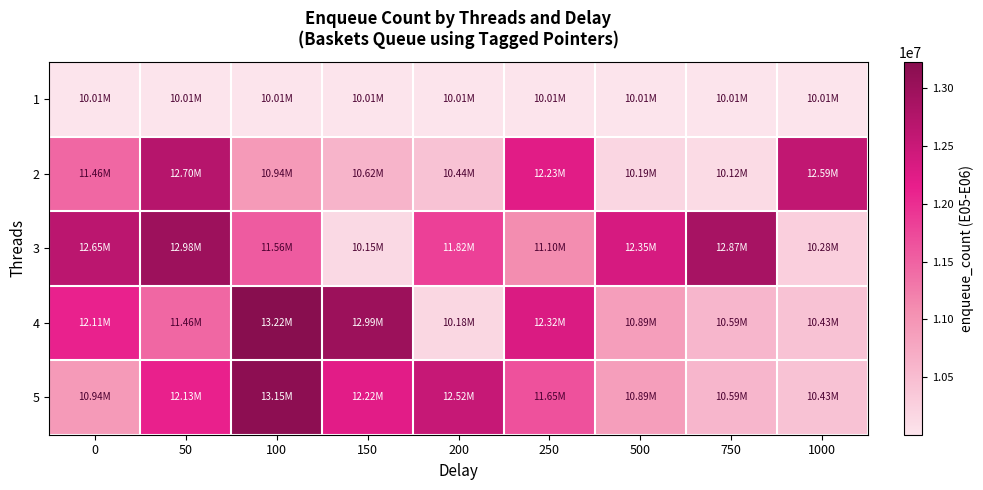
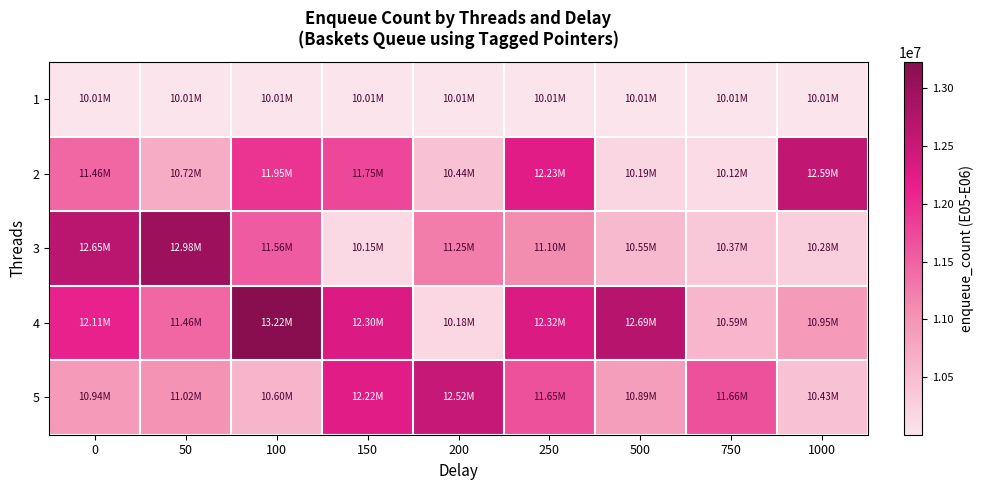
  {
    "1": {
      "0": "10.01M",
      "50": "10.01M",
      "100": "10.01M",
      "150": "10.01M",
      "200": "10.01M",
      "250": "10.01M",
      "500": "10.01M",
      "750": "10.01M",
      "1000": "10.01M"
    },
    "2": {
      "0": "11.46M",
-     "50": "12.70M",
-     "100": "10.94M",
-     "150": "10.62M",
+     "50": "10.72M",
+     "100": "11.95M",
+     "150": "11.75M",
      "200": "10.44M",
      "250": "12.23M",
      "500": "10.19M",
      "750": "10.12M",
      "1000": "12.59M"
    },
    "3": {
      "0": "12.65M",
      "50": "12.98M",
      "100": "11.56M",
      "150": "10.15M",
-     "200": "11.82M",
+     "200": "11.25M",
      "250": "11.10M",
-     "500": "12.35M",
-     "750": "12.87M",
+     "500": "10.55M",
+     "750": "10.37M",
      "1000": "10.28M"
    },
    "4": {
      "0": "12.11M",
      "50": "11.46M",
      "100": "13.22M",
-     "150": "12.99M",
+     "150": "12.30M",
      "200": "10.18M",
      "250": "12.32M",
-     "500": "10.89M",
+     "500": "12.69M",
      "750": "10.59M",
-     "1000": "10.43M"
+     "1000": "10.95M"
    },
    "5": {
      "0": "10.94M",
-     "50": "12.13M",
-     "100": "13.15M",
+     "50": "11.02M",
+     "100": "10.60M",
      "150": "12.22M",
      "200": "12.52M",
      "250": "11.65M",
      "500": "10.89M",
-     "750": "10.59M",
+     "750": "11.66M",
      "1000": "10.43M"
    }
  }
